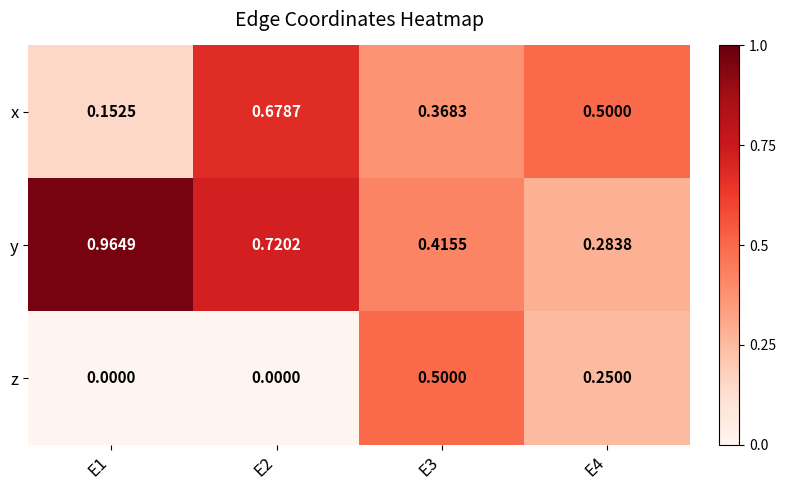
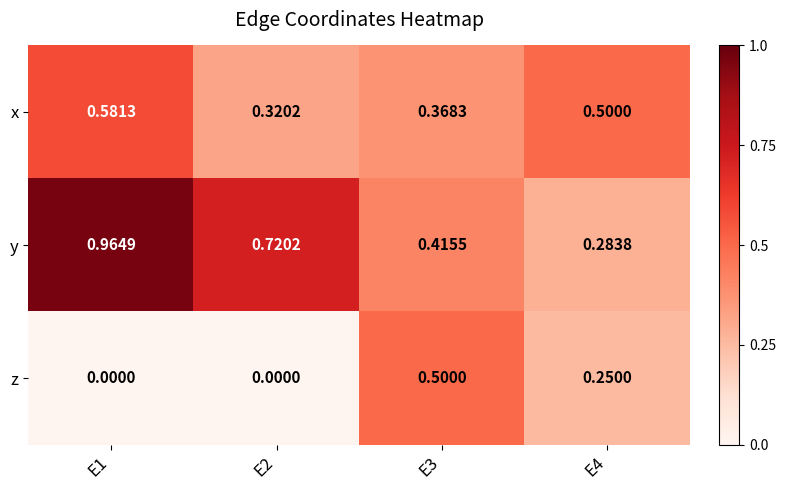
  {
    "x": {
-     "E1": 0.1525,
-     "E2": 0.6787,
+     "E1": 0.5813,
+     "E2": 0.3202,
      "E3": 0.3683,
      "E4": 0.5000
    },
    "y": {
      "E1": 0.9649,
      "E2": 0.7202,
      "E3": 0.4155,
      "E4": 0.2838
    },
    "z": {
      "E1": 0.0000,
      "E2": 0.0000,
      "E3": 0.5000,
      "E4": 0.2500
    }
  }
